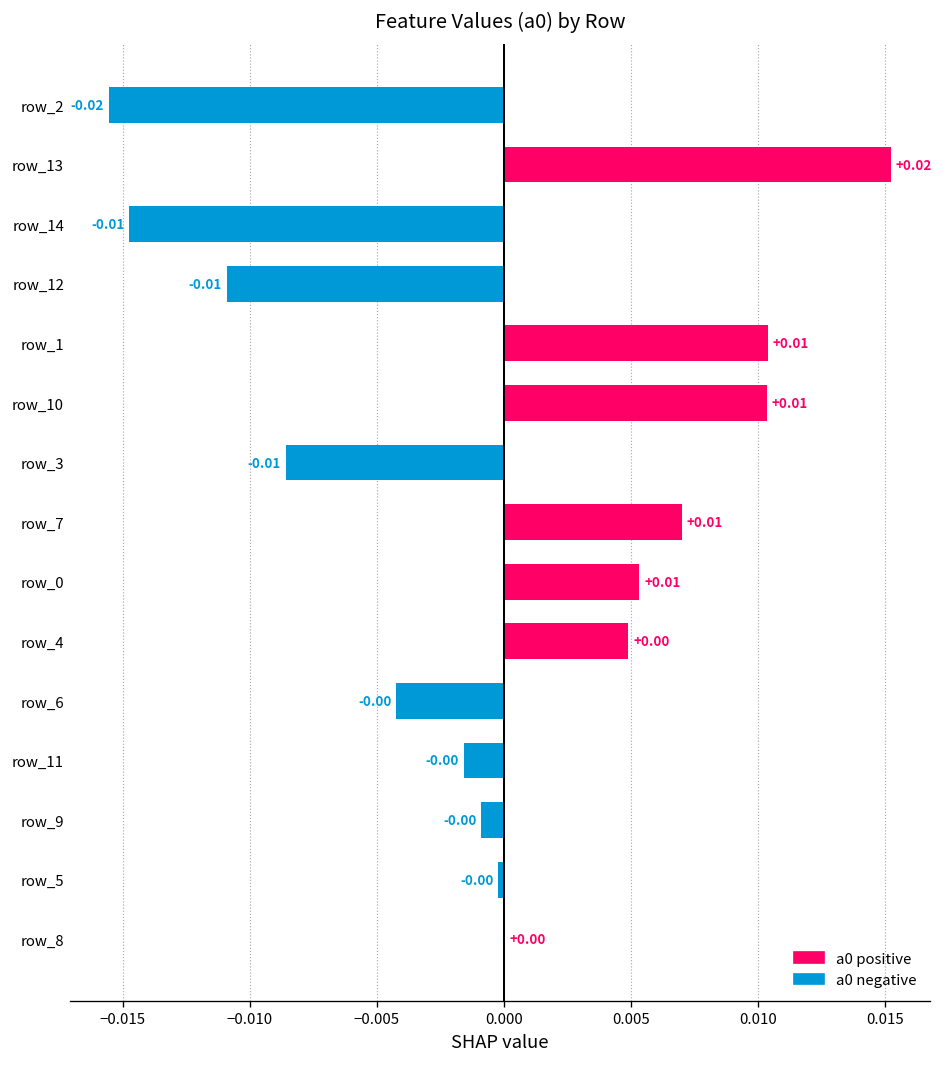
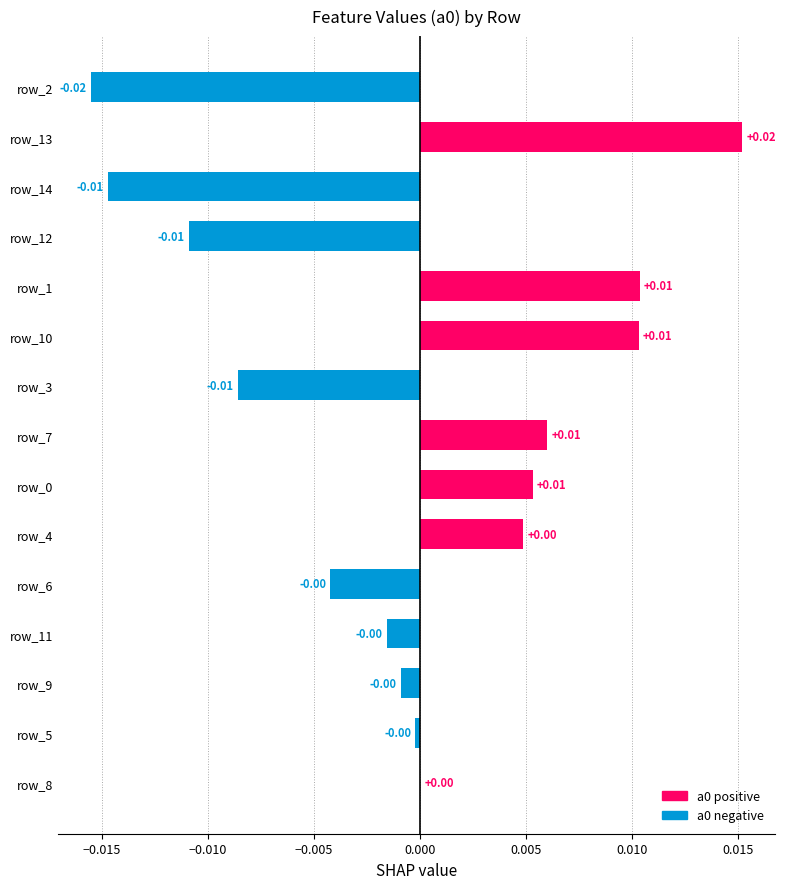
  {
-   "row_7": 0.0070
+   "row_7": 0.0060
  }
